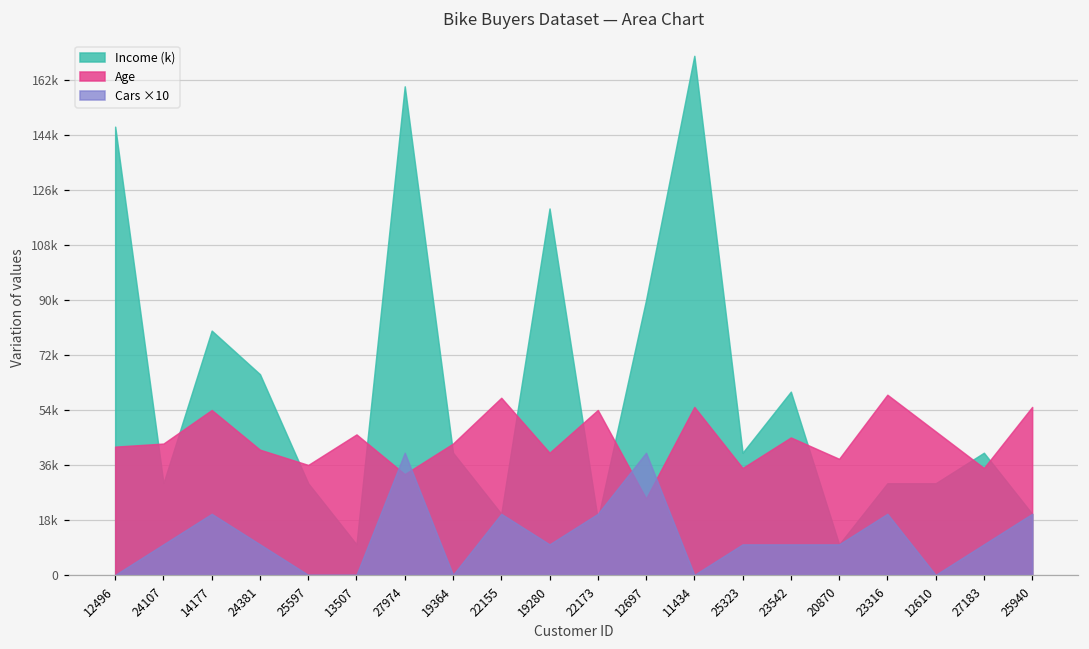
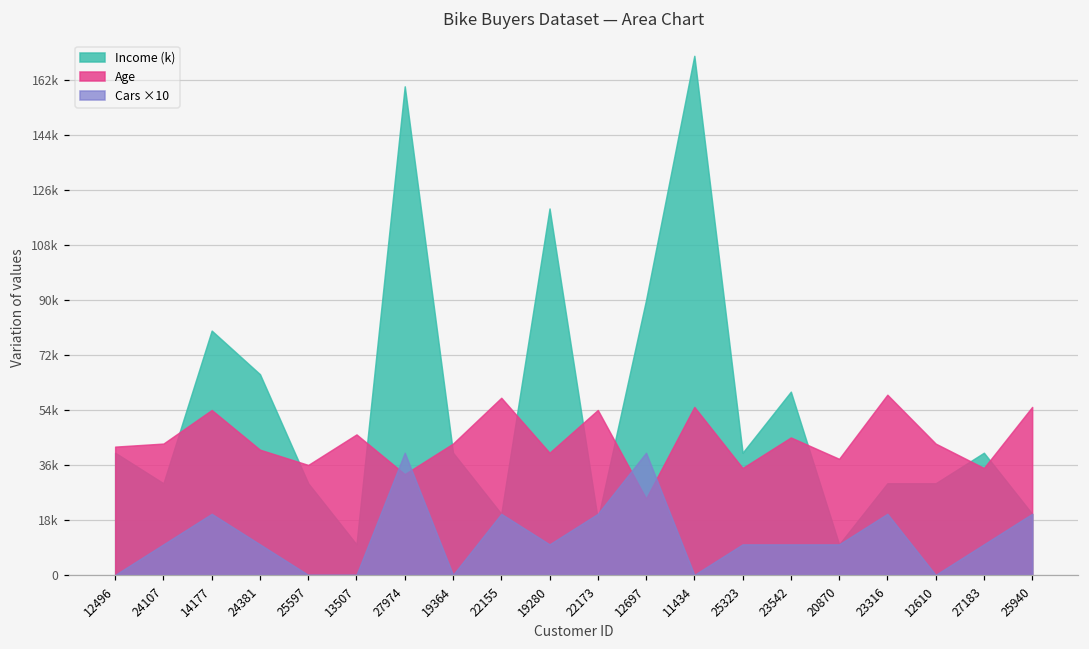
  {
    "Income (k)": {
-     "12496": 147000,
+     "12496": 40000,
      "24107": 30000,
      "14177": 80000,
      "24381": 66000,
      "25597": 30000,
      "13507": 10000,
      "27974": 160000,
      "19364": 40000,
      "19280": 120000,
      "22173": 18000,
      "12697": 90000,
      "11434": 170000,
      "25323": 40000,
      "23542": 60000,
      "23316": 30000,
      "12610": 30000,
      "27183": 40000
    },
    "Age": {
      "12496": 42000,
      "24107": 43000,
      "14177": 54000,
      "24381": 41000,
      "25597": 36000,
      "13507": 46000,
      "27974": 33000,
      "19364": 43000,
      "22155": 58000,
      "19280": 40000,
      "22173": 54000,
      "12697": 25000,
      "11434": 55000,
      "25323": 35000,
      "23542": 45000,
      "20870": 38000,
      "23316": 59000,
-     "12610": 47000,
+     "12610": 43000,
      "27183": 35000,
      "25940": 55000
    },
    "Cars ×10": {
      "12496": 0,
      "24107": 10000,
      "14177": 20000,
      "24381": 10000,
      "25597": 0,
      "13507": 0,
      "27974": 40000,
      "19364": 0,
      "19280": 10000,
      "22173": 20000,
      "12697": 40000,
      "11434": 0,
      "25323": 10000,
      "23542": 10000,
      "23316": 20000,
      "12610": 0,
      "27183": 10000
    }
  }
